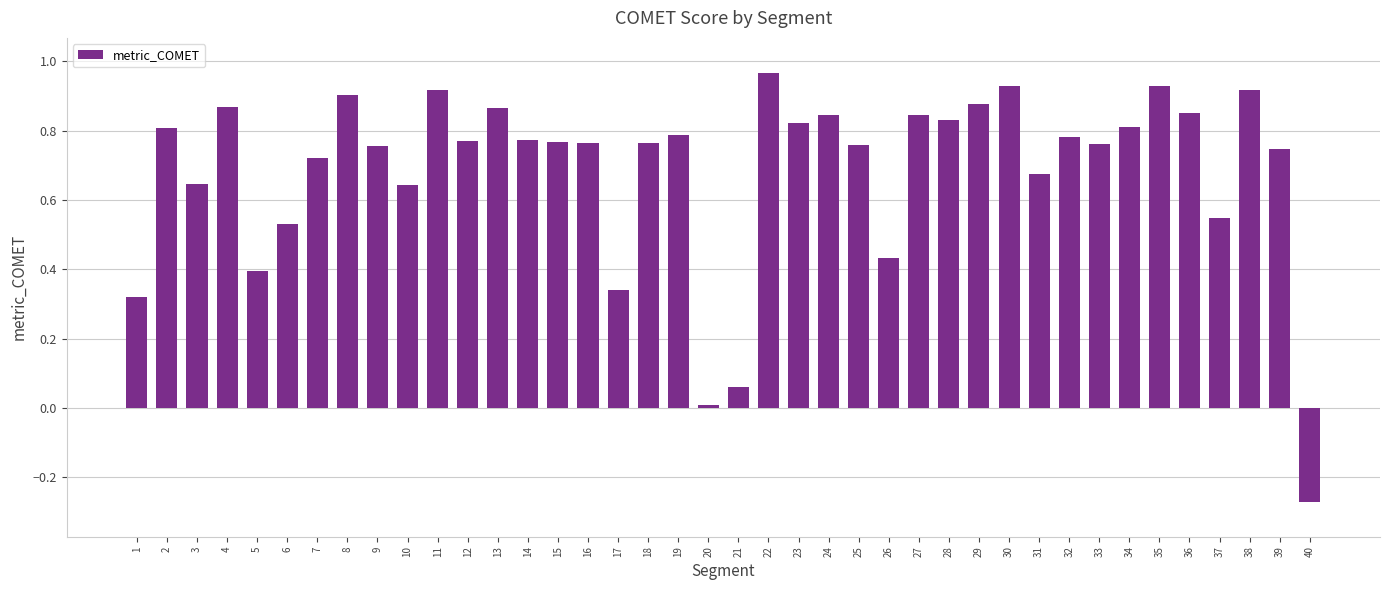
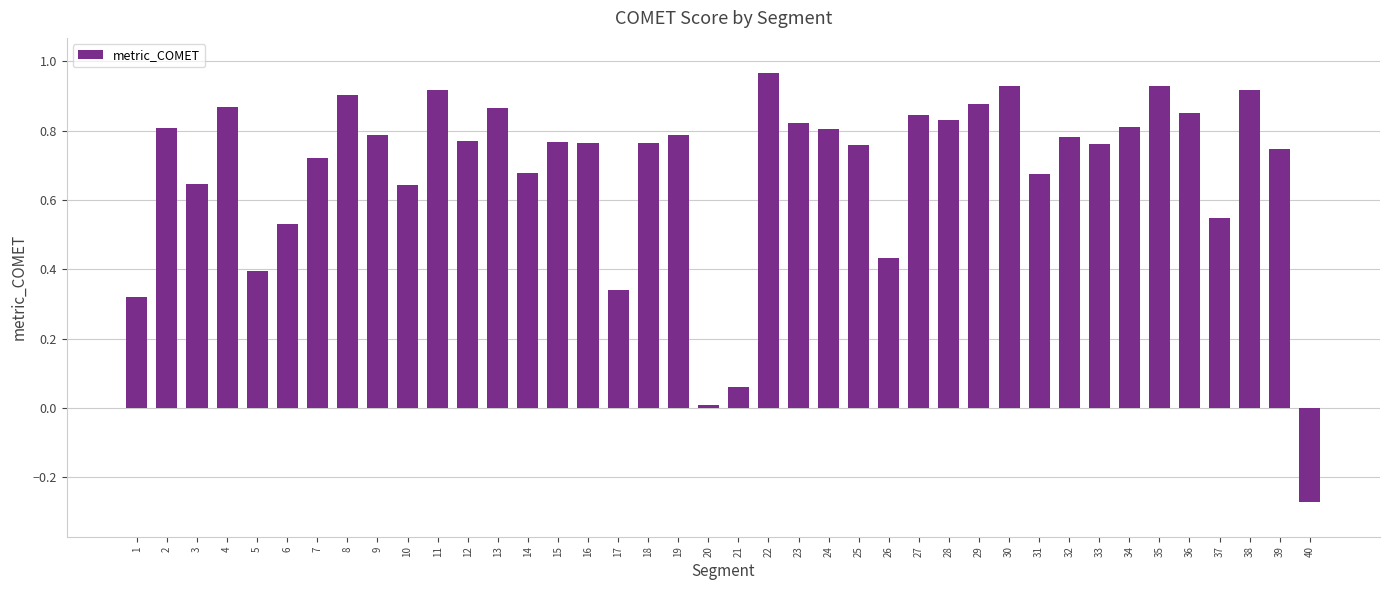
  {
    "1": 0.32,
    "2": 0.81,
    "3": 0.65,
    "4": 0.87,
    "5": 0.40,
    "6": 0.53,
    "7": 0.72,
    "8": 0.90,
-   "9": 0.76,
+   "9": 0.79,
    "10": 0.64,
    "11": 0.92,
    "12": 0.77,
    "13": 0.86,
-   "14": 0.77,
+   "14": 0.68,
    "15": 0.77,
    "16": 0.76,
    "17": 0.34,
    "18": 0.76,
    "19": 0.79,
    "20": 0.01,
    "21": 0.06,
    "22": 0.97,
    "23": 0.82,
-   "24": 0.85,
+   "24": 0.81,
    "25": 0.76,
    "26": 0.43,
    "27": 0.85,
    "28": 0.83,
    "29": 0.88,
    "30": 0.93,
    "31": 0.68,
    "32": 0.78,
    "33": 0.76,
    "34": 0.81,
    "35": 0.93,
    "36": 0.85,
    "37": 0.55,
    "38": 0.92,
    "39": 0.75,
    "40": -0.27
  }
